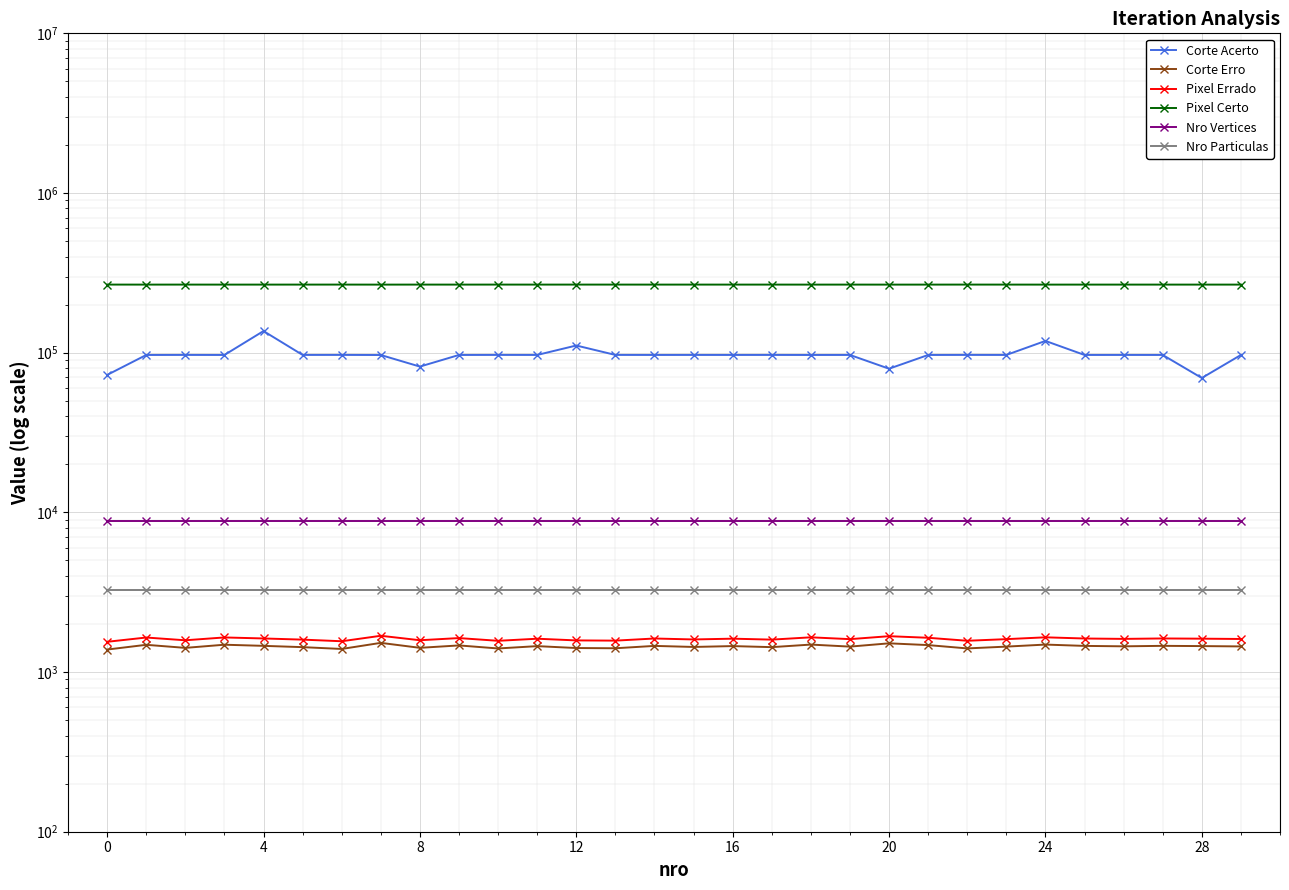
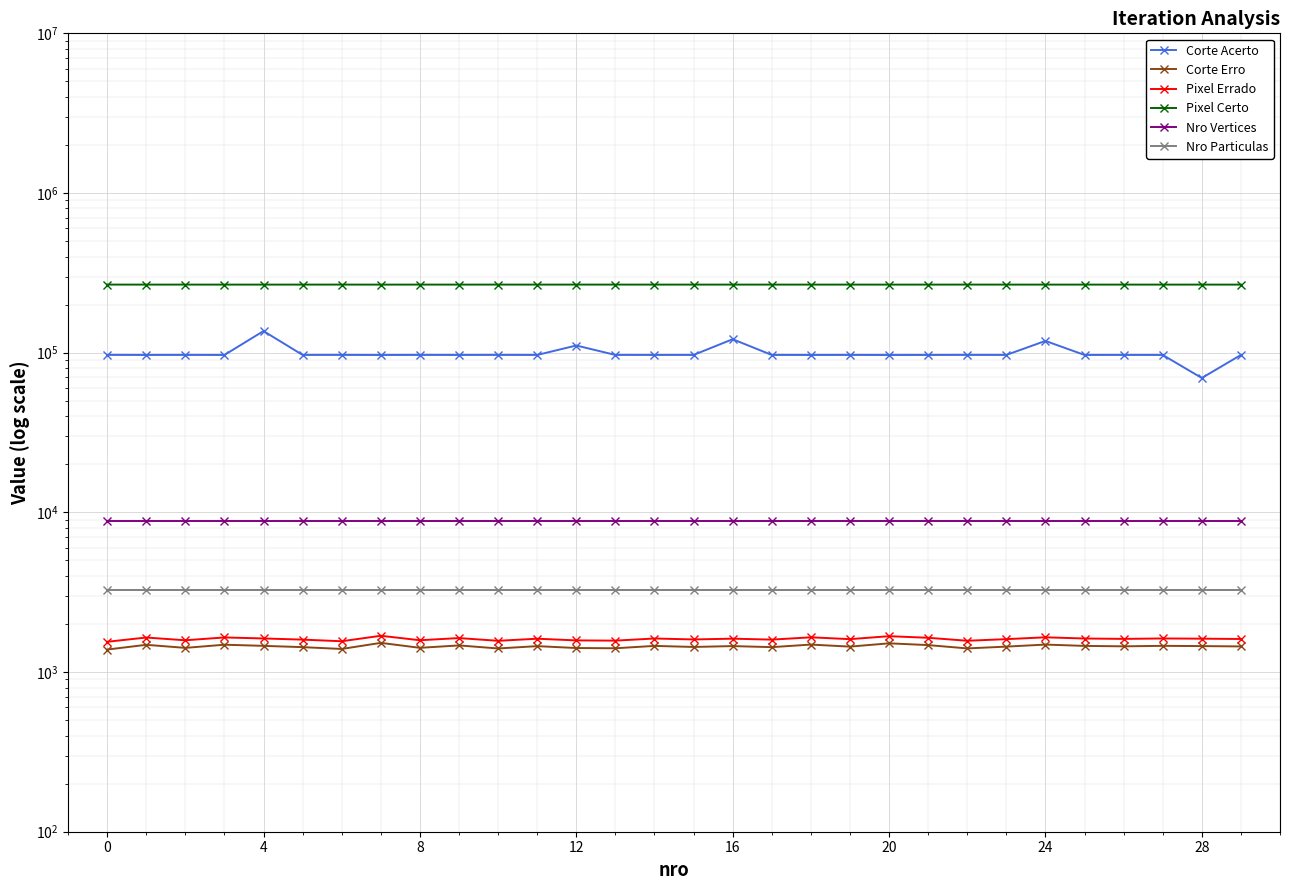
  {
    "Corte Acerto": {
-     "0": 70000,
+     "0": 100000,
      "4": 140000,
-     "8": 80000,
+     "8": 100000,
      "12": 110000,
-     "16": 100000,
-     "20": 80000,
+     "16": 120000,
+     "20": 100000,
      "24": 120000,
      "28": 70000
    },
    "Corte Erro": {
      "0": 1400,
      "4": 1500,
      "8": 1400,
      "12": 1400,
      "16": 1500,
      "20": 1500,
      "24": 1500,
      "28": 1500
    },
    "Pixel Errado": {
      "0": 1500,
      "4": 1600,
      "8": 1600,
      "12": 1600,
      "16": 1600,
      "20": 1700,
      "24": 1700,
      "28": 1600
    },
    "Pixel Certo": {
      "0": 270000,
      "4": 270000,
      "8": 270000,
      "12": 270000,
      "16": 270000,
      "20": 270000,
      "24": 270000,
      "28": 270000
    },
    "Nro Vertices": {
      "0": 9000,
      "4": 9000,
      "8": 9000,
      "12": 9000,
      "16": 9000,
      "20": 9000,
      "24": 9000,
      "28": 9000
    },
    "Nro Particulas": {
      "0": 3300,
      "4": 3300,
      "8": 3300,
      "12": 3300,
      "16": 3300,
      "20": 3300,
      "24": 3300,
      "28": 3300
    }
  }
